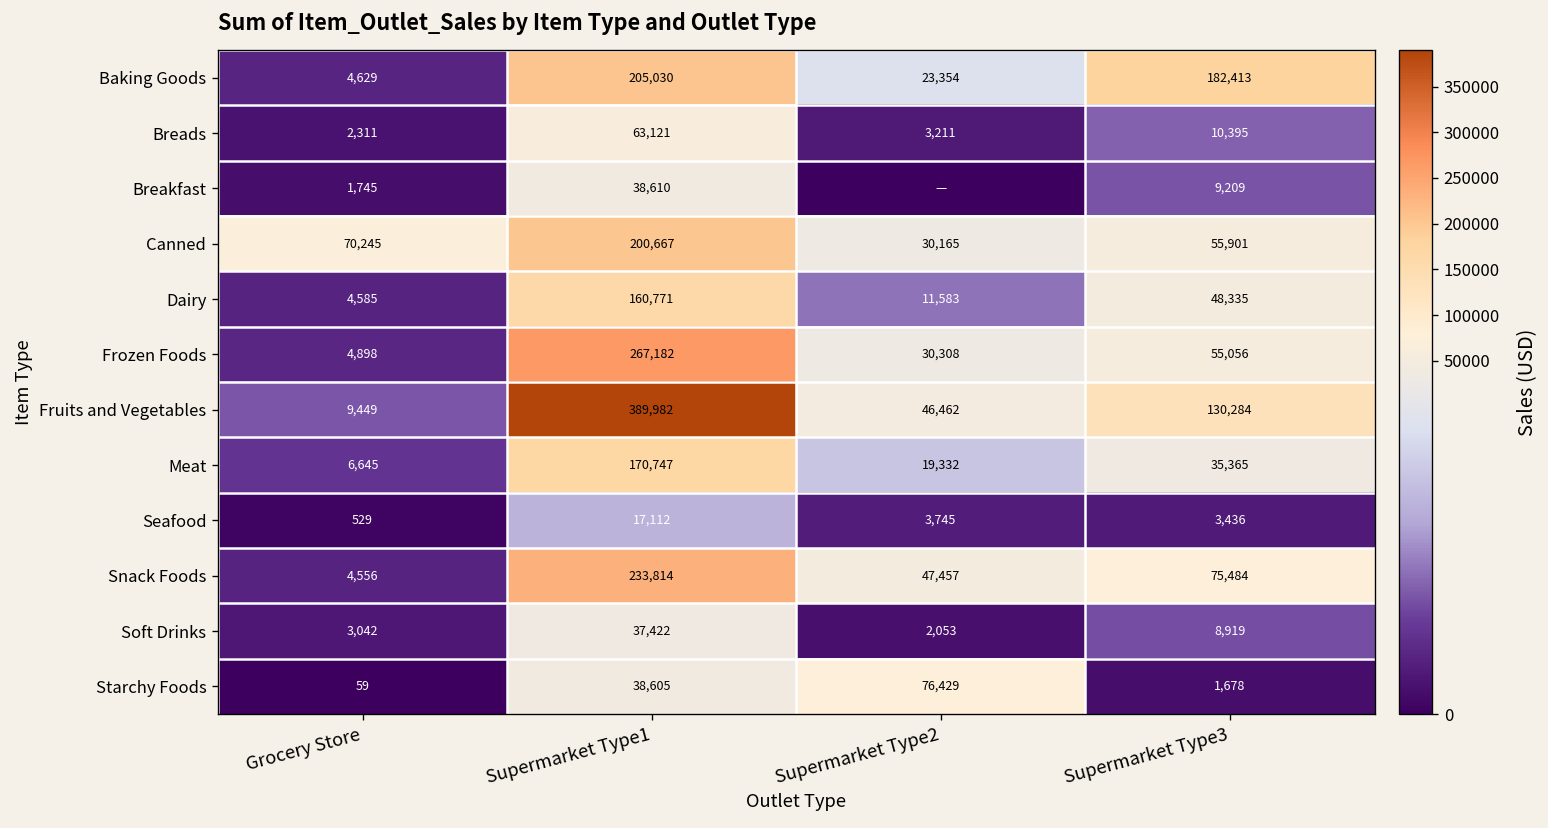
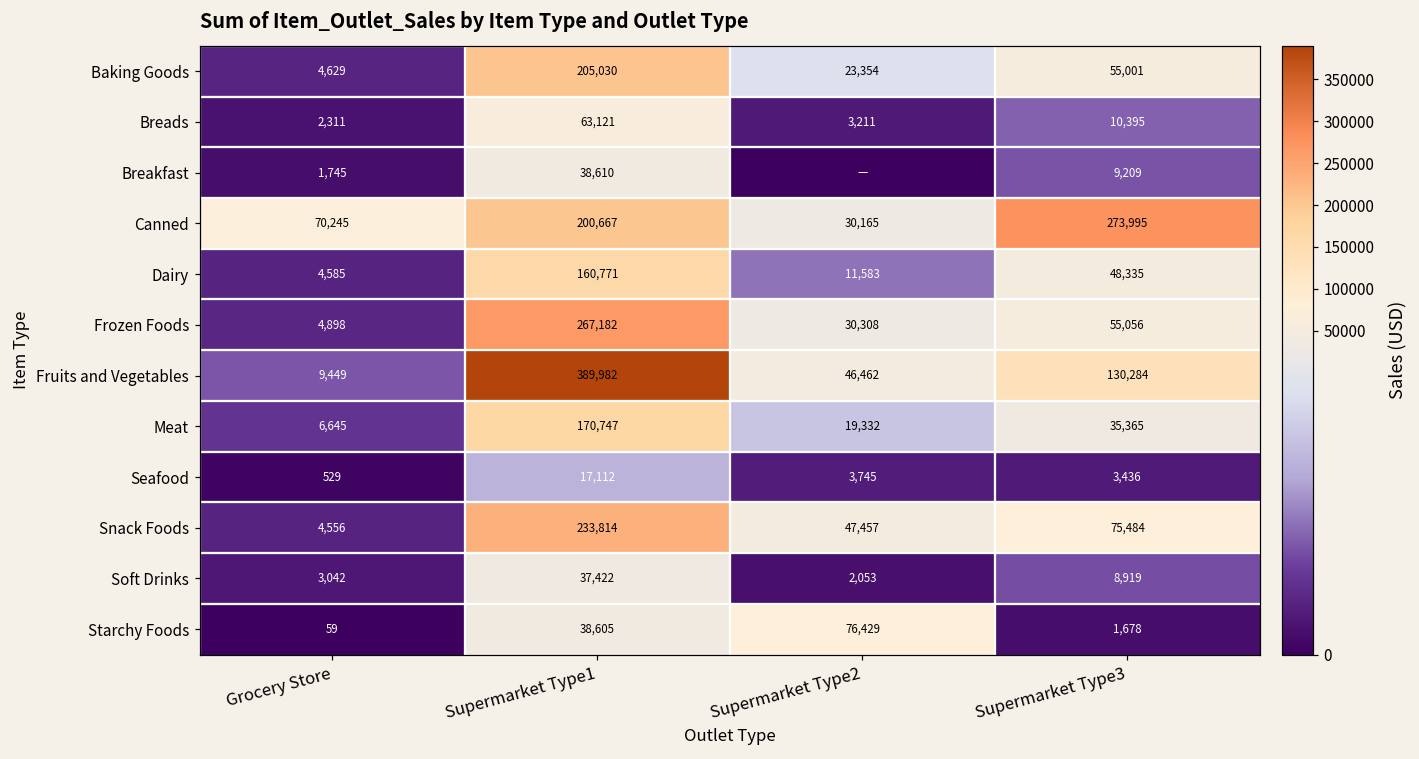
  {
    "Baking Goods": {
      "Grocery Store": "4,629",
      "Supermarket Type1": "205,030",
      "Supermarket Type2": "23,354",
-     "Supermarket Type3": "182,413"
+     "Supermarket Type3": "55,001"
    },
    "Breads": {
      "Grocery Store": "2,311",
      "Supermarket Type1": "63,121",
      "Supermarket Type2": "3,211",
      "Supermarket Type3": "10,395"
    },
    "Breakfast": {
      "Grocery Store": "1,745",
      "Supermarket Type1": "38,610",
      "Supermarket Type3": "9,209"
    },
    "Canned": {
      "Grocery Store": "70,245",
      "Supermarket Type1": "200,667",
      "Supermarket Type2": "30,165",
-     "Supermarket Type3": "55,901"
+     "Supermarket Type3": "273,995"
    },
    "Dairy": {
      "Grocery Store": "4,585",
      "Supermarket Type1": "160,771",
      "Supermarket Type2": "11,583",
      "Supermarket Type3": "48,335"
    },
    "Frozen Foods": {
      "Grocery Store": "4,898",
      "Supermarket Type1": "267,182",
      "Supermarket Type2": "30,308",
      "Supermarket Type3": "55,056"
    },
    "Fruits and Vegetables": {
      "Grocery Store": "9,449",
      "Supermarket Type1": "389,982",
      "Supermarket Type2": "46,462",
      "Supermarket Type3": "130,284"
    },
    "Meat": {
      "Grocery Store": "6,645",
      "Supermarket Type1": "170,747",
      "Supermarket Type2": "19,332",
      "Supermarket Type3": "35,365"
    },
    "Seafood": {
      "Grocery Store": "529",
      "Supermarket Type1": "17,112",
      "Supermarket Type2": "3,745",
      "Supermarket Type3": "3,436"
    },
    "Snack Foods": {
      "Grocery Store": "4,556",
      "Supermarket Type1": "233,814",
      "Supermarket Type2": "47,457",
      "Supermarket Type3": "75,484"
    },
    "Soft Drinks": {
      "Grocery Store": "3,042",
      "Supermarket Type1": "37,422",
      "Supermarket Type2": "2,053",
      "Supermarket Type3": "8,919"
    },
    "Starchy Foods": {
      "Grocery Store": "59",
      "Supermarket Type1": "38,605",
      "Supermarket Type2": "76,429",
      "Supermarket Type3": "1,678"
    }
  }
